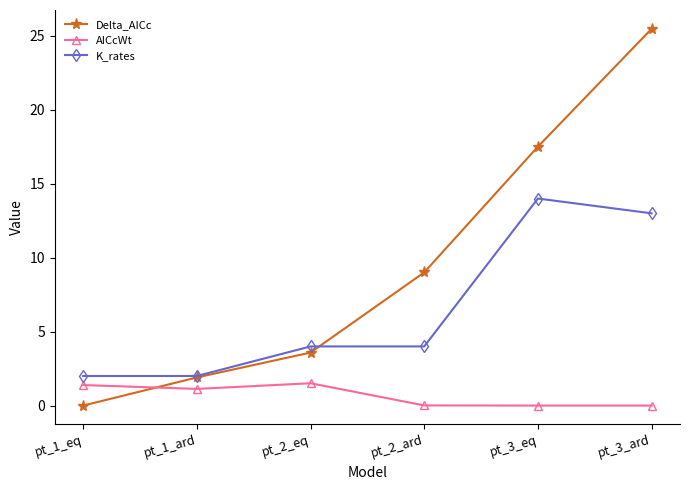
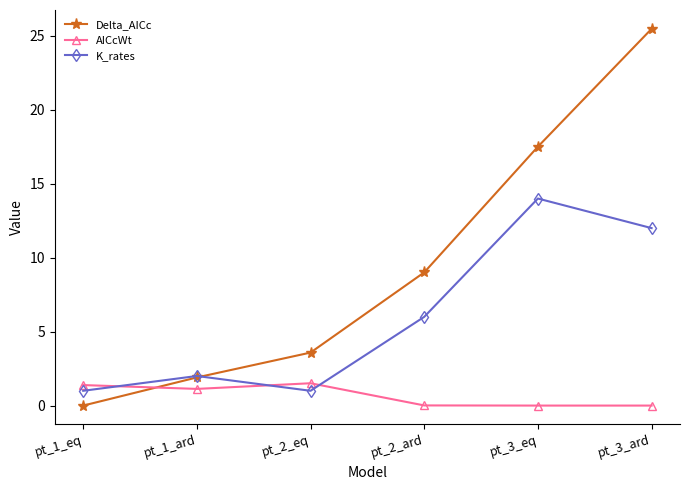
  {
    "Delta_AICc": {
      "pt_1_eq": 0,
      "pt_2_eq": 3.6,
      "pt_2_ard": 9,
      "pt_3_eq": 17.5,
      "pt_3_ard": 25.5
    },
    "AICcWt": {
      "pt_1_eq": 1.4,
      "pt_1_ard": 1,
      "pt_2_eq": 1.5,
      "pt_2_ard": 0,
      "pt_3_eq": 0,
      "pt_3_ard": 0
    },
    "K_rates": {
-     "pt_1_eq": 2,
-     "pt_2_eq": 4,
-     "pt_2_ard": 4,
+     "pt_1_eq": 1,
+     "pt_2_eq": 1,
+     "pt_2_ard": 6,
      "pt_3_eq": 14,
-     "pt_3_ard": 13
+     "pt_3_ard": 12
    }
  }
